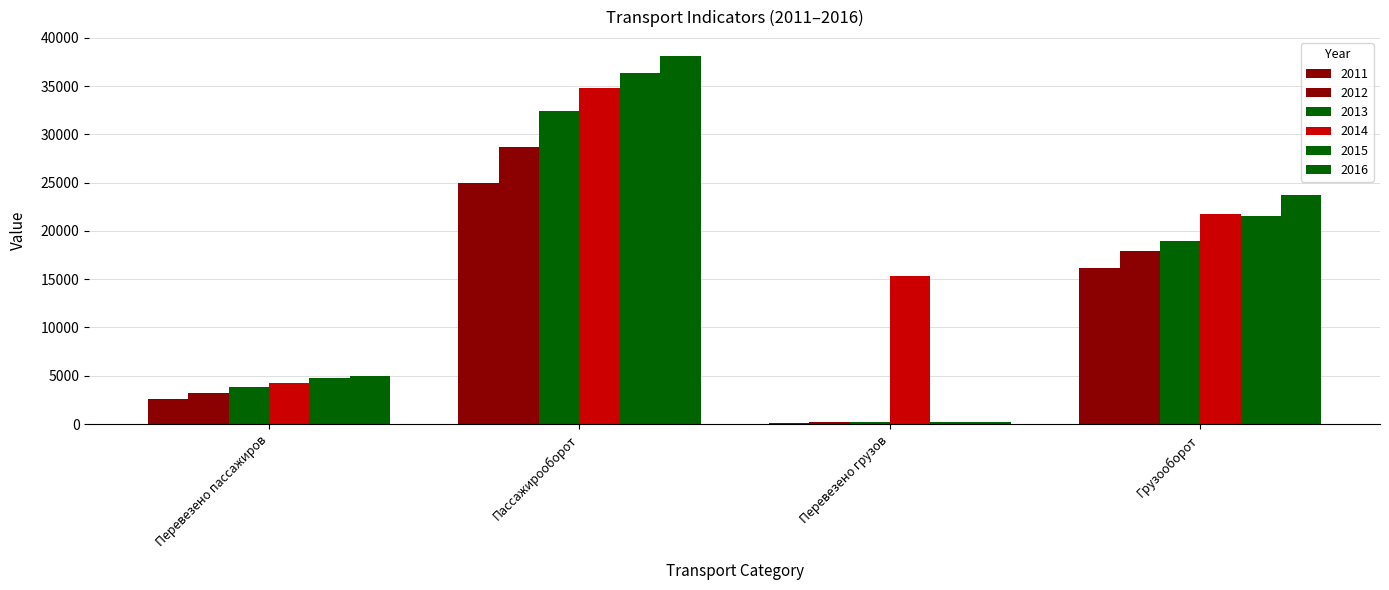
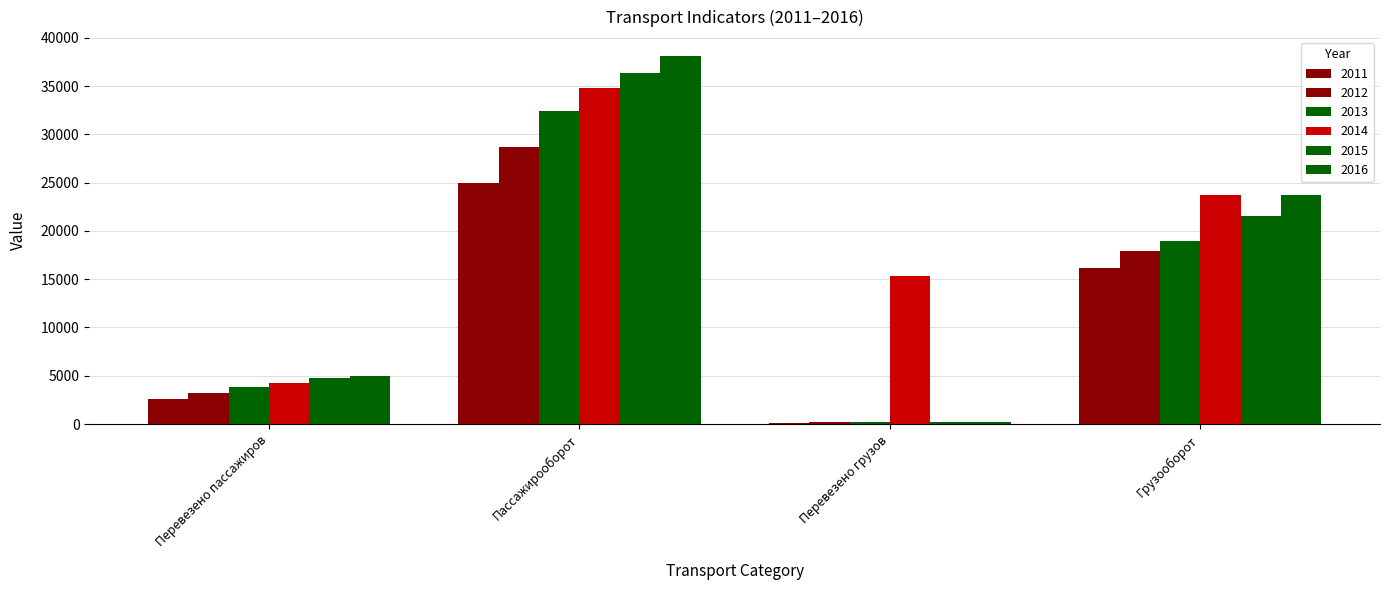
  {
    "2014": {
      "Перевезено пассажиров": 4000,
      "Пассажирооборот": 35000,
      "Перевезено грузов": 15000,
-     "Грузооборот": 22000
+     "Грузооборот": 24000
    }
  }
